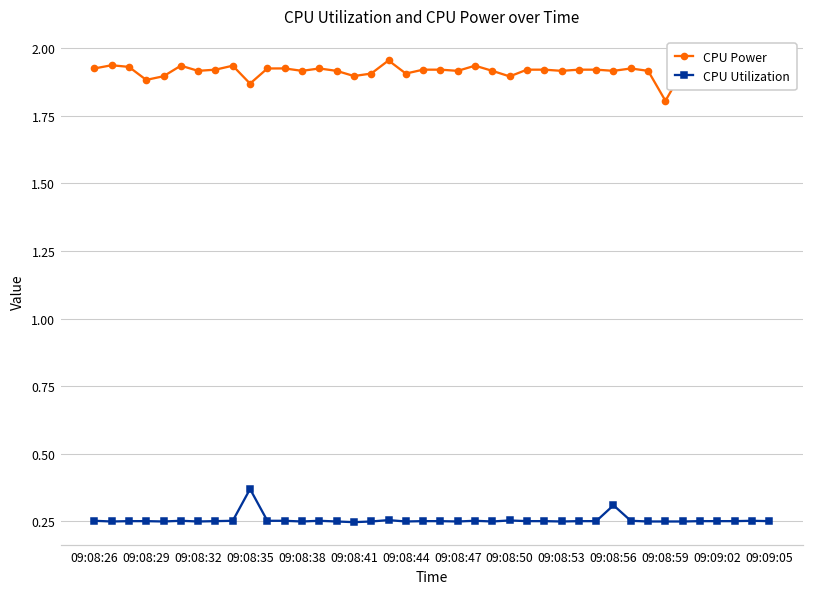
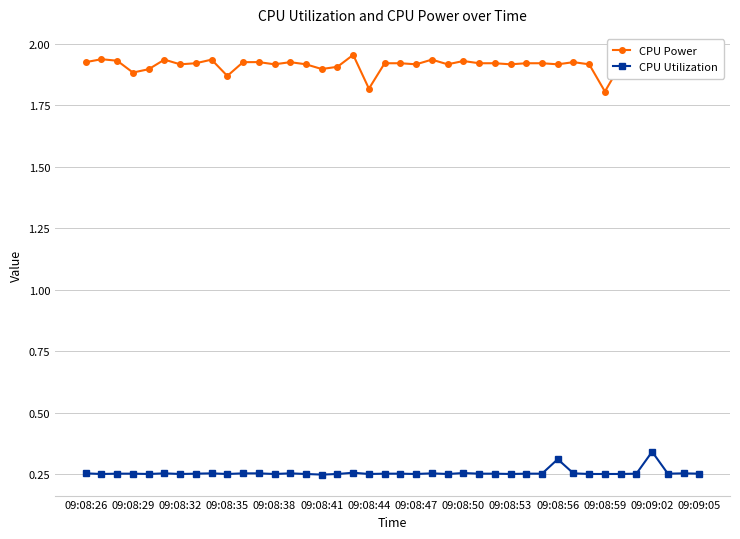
  {
    "CPU Power": {
      "09:08:26": 1.92,
      "09:08:29": 1.88,
      "09:08:32": 1.92,
      "09:08:35": 1.87,
      "09:08:38": 1.92,
      "09:08:41": 1.90,
-     "09:08:44": 1.91,
+     "09:08:44": 1.82,
      "09:08:47": 1.92,
-     "09:08:50": 1.90,
+     "09:08:50": 1.93,
      "09:08:53": 1.92,
      "09:08:56": 1.92,
      "09:08:59": 1.81
    },
    "CPU Utilization": {
      "09:08:26": 0.25,
      "09:08:29": 0.25,
      "09:08:32": 0.25,
-     "09:08:35": 0.37,
+     "09:08:35": 0.25,
      "09:08:38": 0.25,
      "09:08:41": 0.25,
      "09:08:44": 0.25,
      "09:08:47": 0.25,
      "09:08:50": 0.25,
      "09:08:53": 0.25,
      "09:08:56": 0.31,
      "09:08:59": 0.25,
-     "09:09:02": 0.25,
+     "09:09:02": 0.34,
      "09:09:05": 0.25
    }
  }
